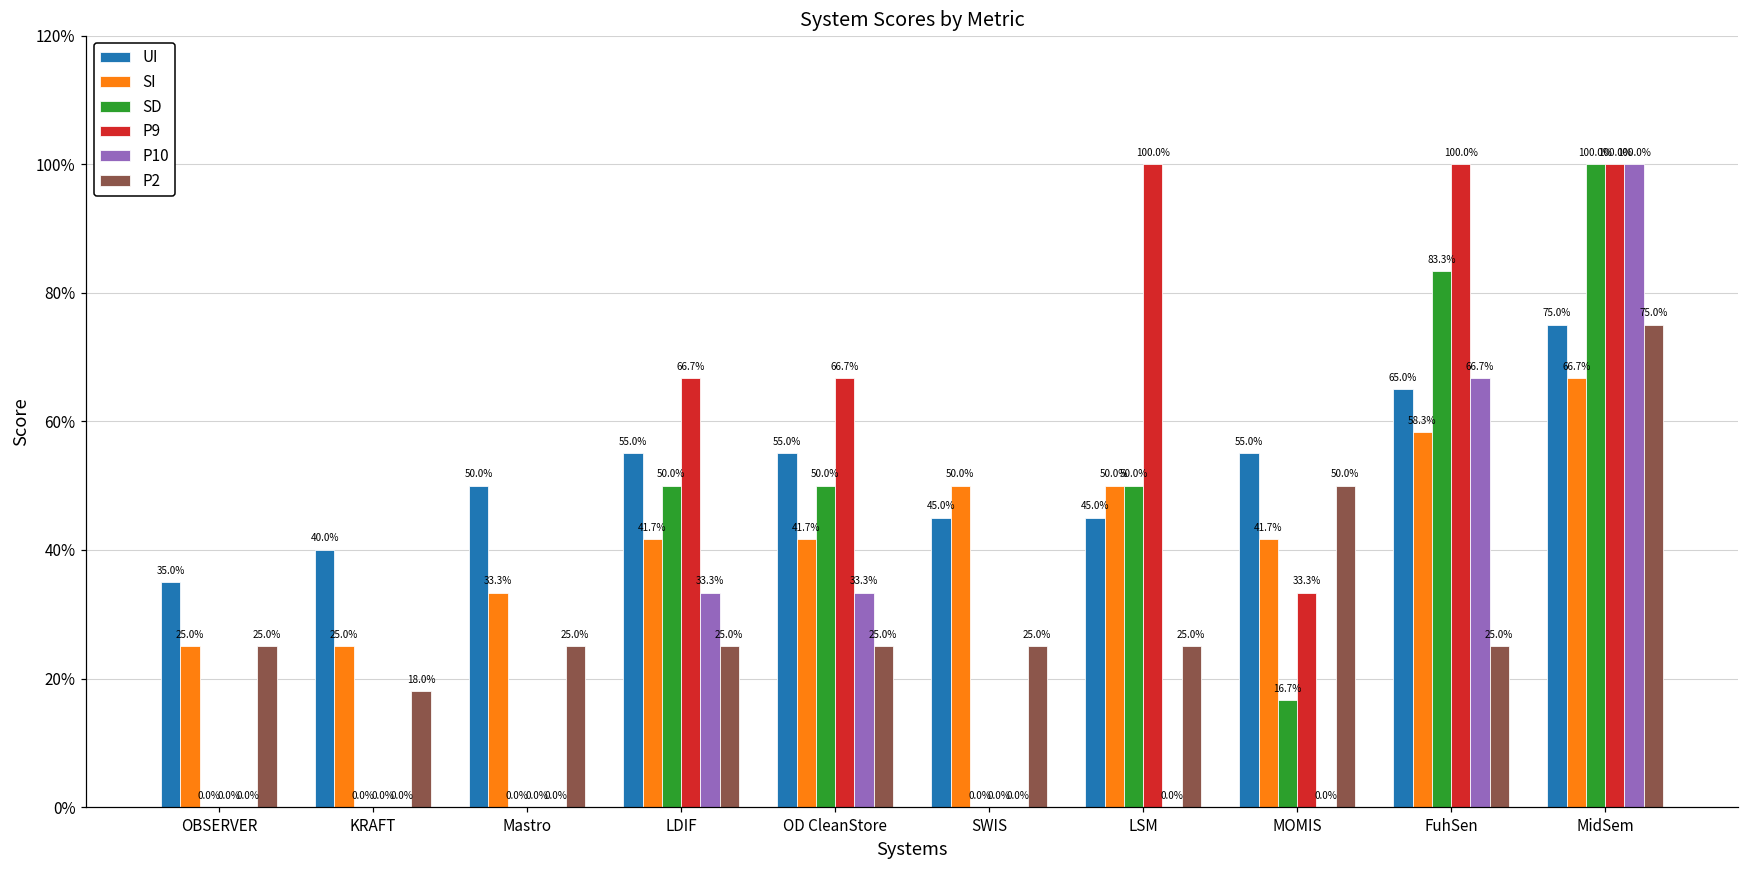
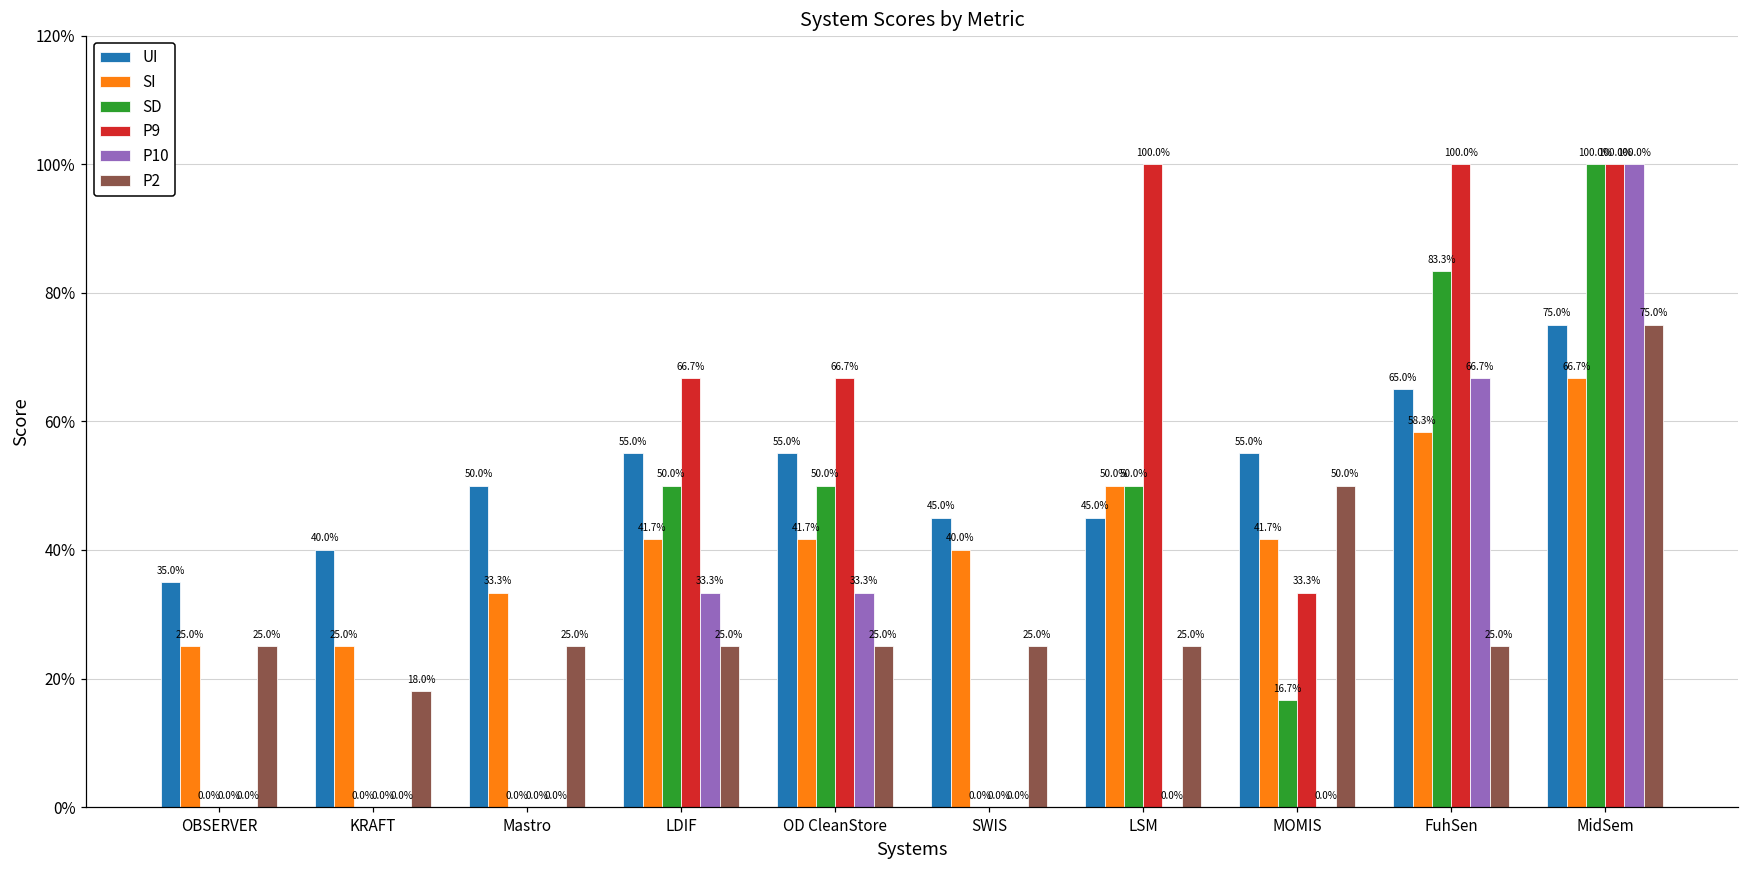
  {
    "UI": {
      "OBSERVER": "35.0%",
      "KRAFT": "40.0%",
      "Mastro": "50.0%",
      "LDIF": "55.0%",
      "OD CleanStore": "55.0%",
      "SWIS": "45.0%",
      "LSM": "45.0%",
      "MOMIS": "55.0%",
      "FuhSen": "65.0%",
      "MidSem": "75.0%"
    },
    "SI": {
      "OBSERVER": "25.0%",
      "KRAFT": "25.0%",
      "Mastro": "33.3%",
      "LDIF": "41.7%",
      "OD CleanStore": "41.7%",
-     "SWIS": "50.0%",
+     "SWIS": "40.0%",
      "MOMIS": "41.7%",
      "FuhSen": "58.3%",
      "MidSem": "66.7%"
    },
    "SD": {
      "LDIF": "50.0%",
      "OD CleanStore": "50.0%",
      "MOMIS": "16.7%",
      "FuhSen": "83.3%"
    },
    "P9": {
      "LDIF": "66.7%",
      "OD CleanStore": "66.7%",
      "LSM": "100.0%",
      "MOMIS": "33.3%",
      "FuhSen": "100.0%"
    },
    "P10": {
      "LDIF": "33.3%",
      "OD CleanStore": "33.3%",
      "LSM": "0.0%",
      "MOMIS": "0.0%",
      "FuhSen": "66.7%"
    },
    "P2": {
      "OBSERVER": "25.0%",
      "KRAFT": "18.0%",
      "Mastro": "25.0%",
      "LDIF": "25.0%",
      "OD CleanStore": "25.0%",
      "SWIS": "25.0%",
      "LSM": "25.0%",
      "MOMIS": "50.0%",
      "FuhSen": "25.0%",
      "MidSem": "75.0%"
    }
  }
